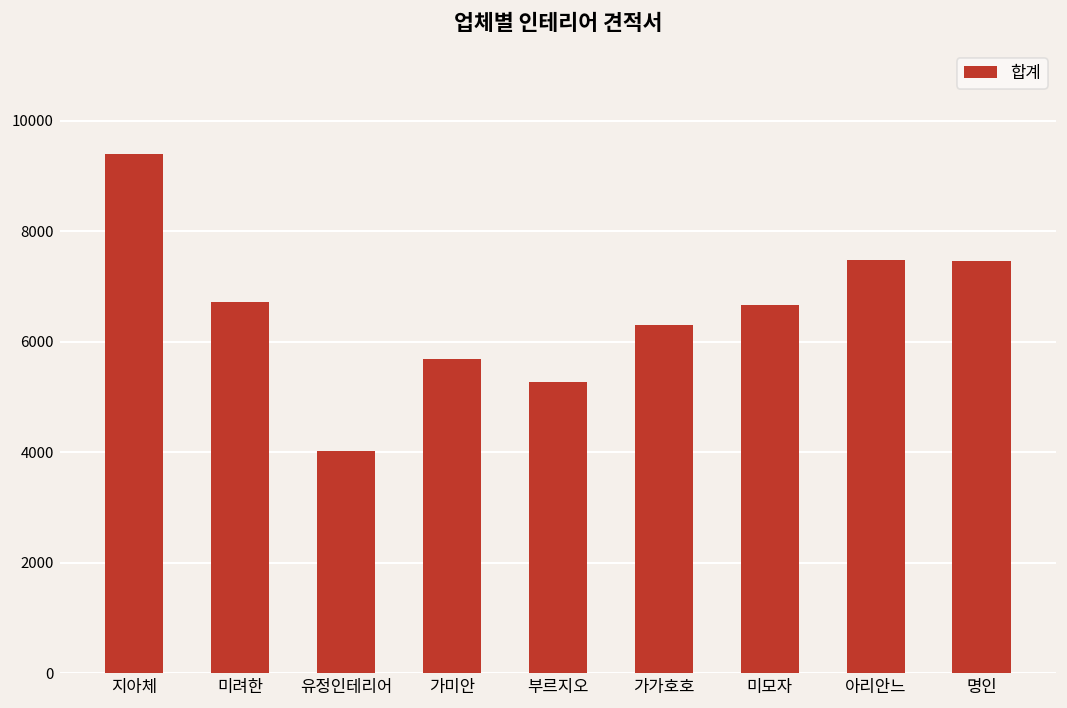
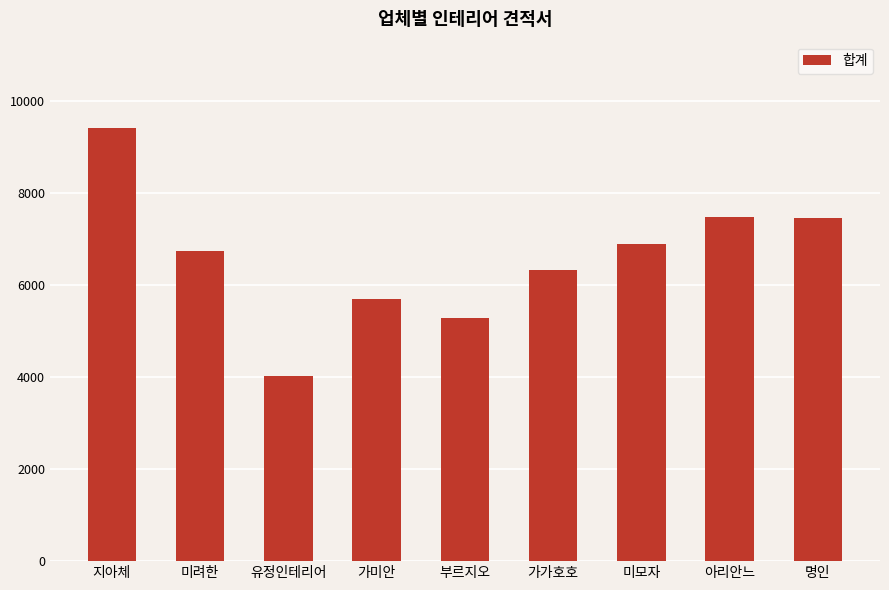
  {
    "지아체": 9400,
    "미려한": 6700,
    "유정인테리어": 4000,
    "가미안": 5700,
    "부르지오": 5300,
    "가가호호": 6300,
-   "미모자": 6700,
+   "미모자": 6900,
    "아리안느": 7500,
    "명인": 7500
  }
